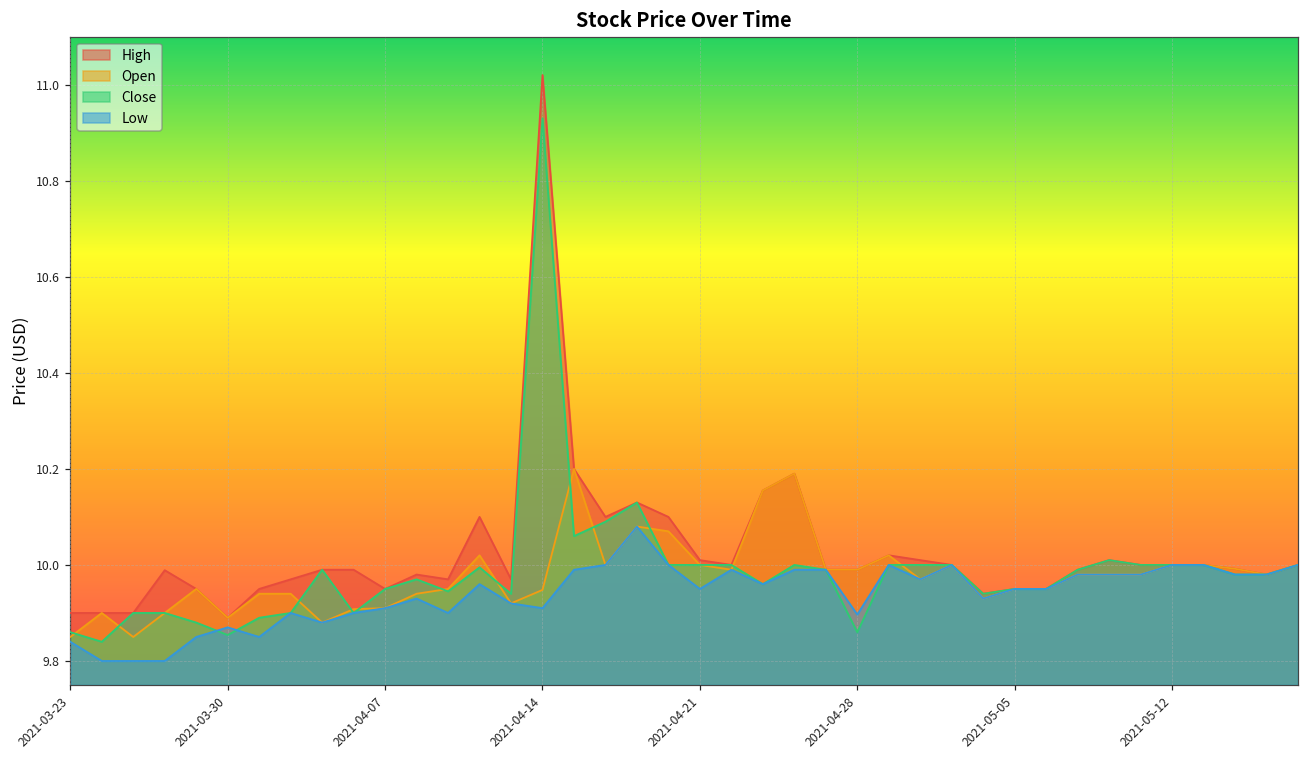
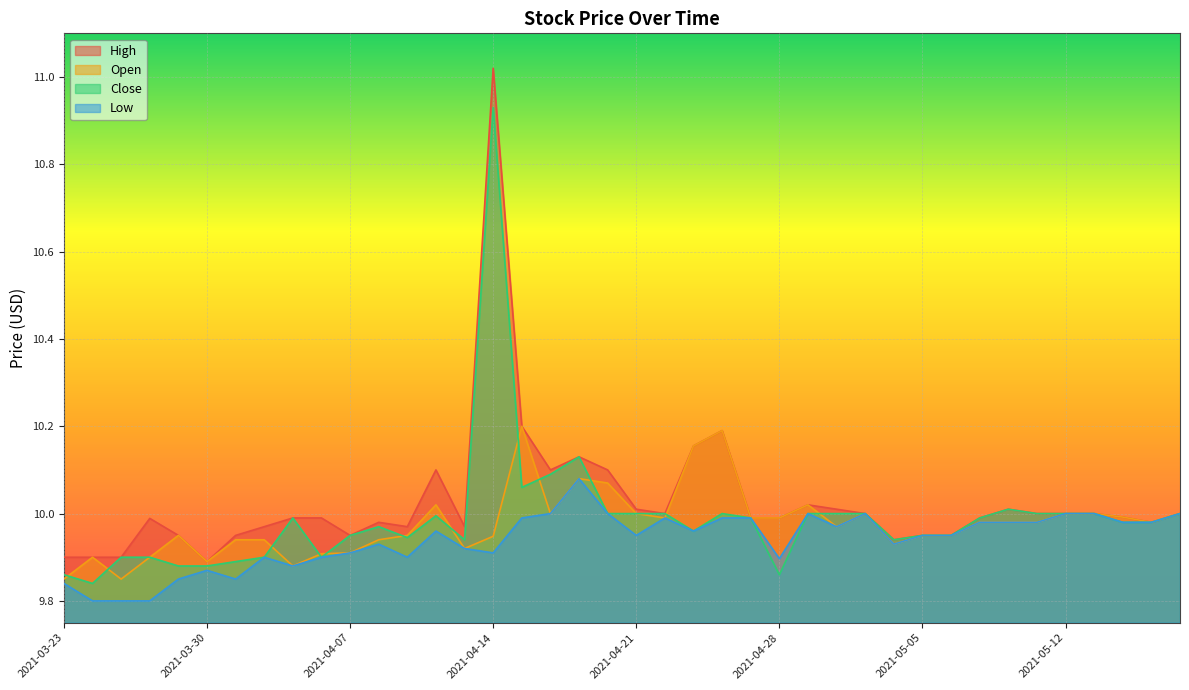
  {
    "High": {
      "2021-03-23": 9.90,
      "2021-04-14": 11.02,
      "2021-04-21": 10.01
    },
    "Open": {
      "2021-03-23": 9.85,
      "2021-04-14": 9.95
    },
    "Close": {
      "2021-03-23": 9.86,
-     "2021-03-30": 9.85,
+     "2021-03-30": 9.88,
      "2021-04-14": 10.93,
      "2021-04-28": 9.86
    },
    "Low": {
      "2021-03-23": 9.84,
      "2021-03-30": 9.87,
      "2021-04-14": 9.91,
      "2021-04-21": 9.95,
      "2021-04-28": 9.90
    }
  }
